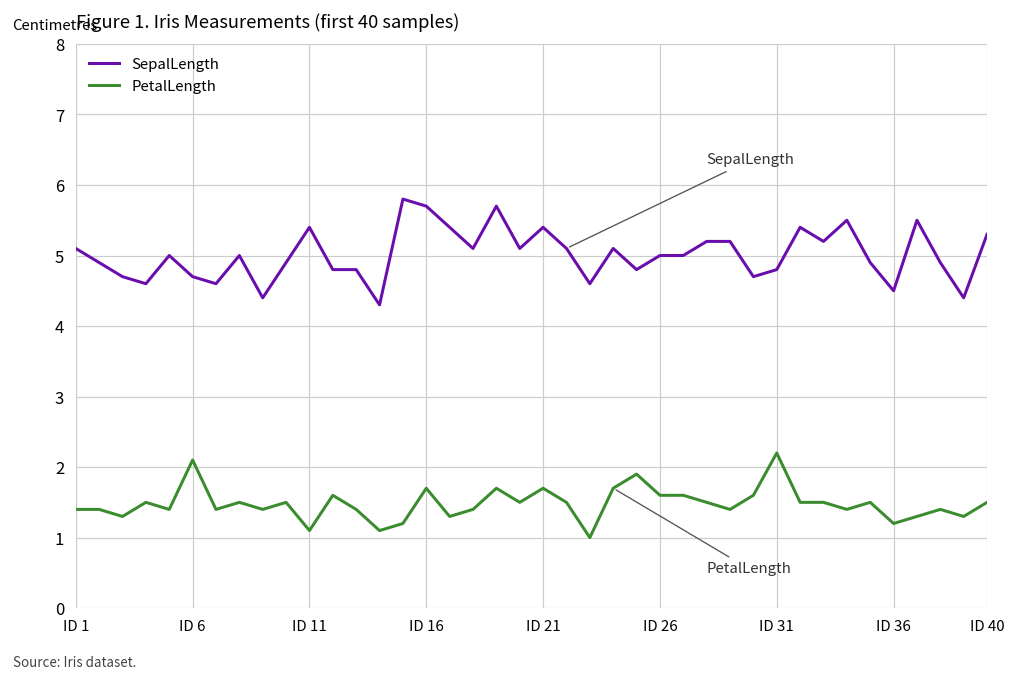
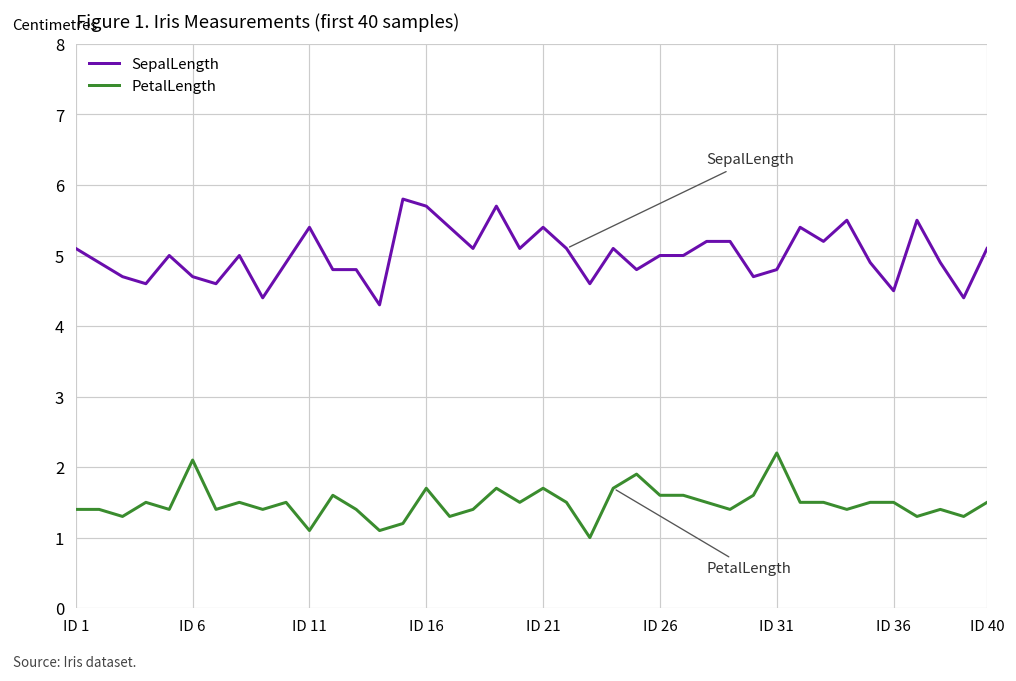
  {
    "SepalLength": {
      "ID 1": 5.1,
      "ID 6": 4.7,
      "ID 11": 5.4,
      "ID 16": 5.7,
      "ID 21": 5.4,
      "ID 26": 5.0,
      "ID 31": 4.8,
      "ID 36": 4.5,
-     "ID 40": 5.3
+     "ID 40": 5.1
    },
    "PetalLength": {
      "ID 1": 1.4,
      "ID 6": 2.1,
      "ID 11": 1.1,
      "ID 16": 1.7,
      "ID 21": 1.7,
      "ID 26": 1.6,
      "ID 31": 2.2,
-     "ID 36": 1.2,
+     "ID 36": 1.5,
      "ID 40": 1.5
    }
  }
